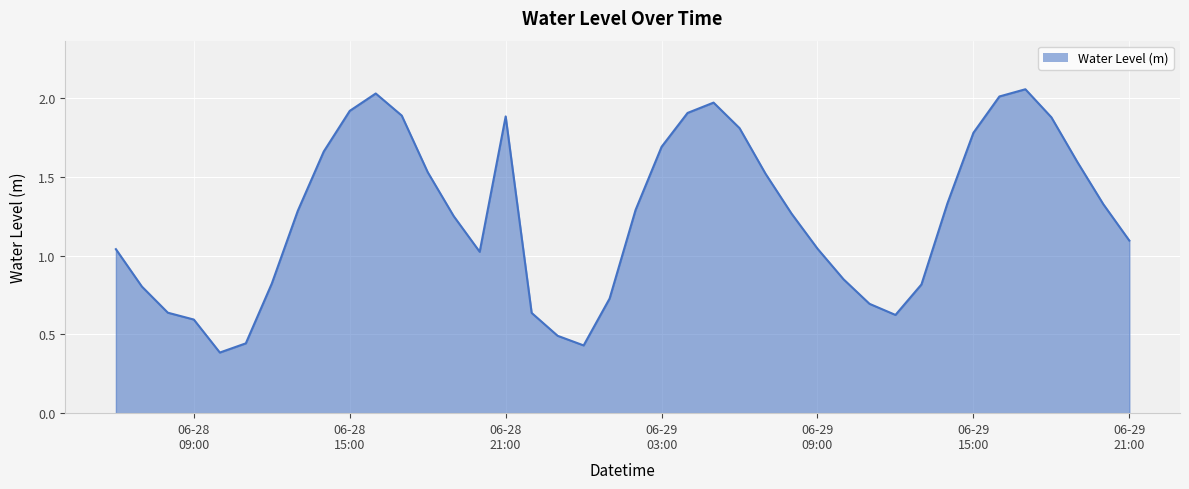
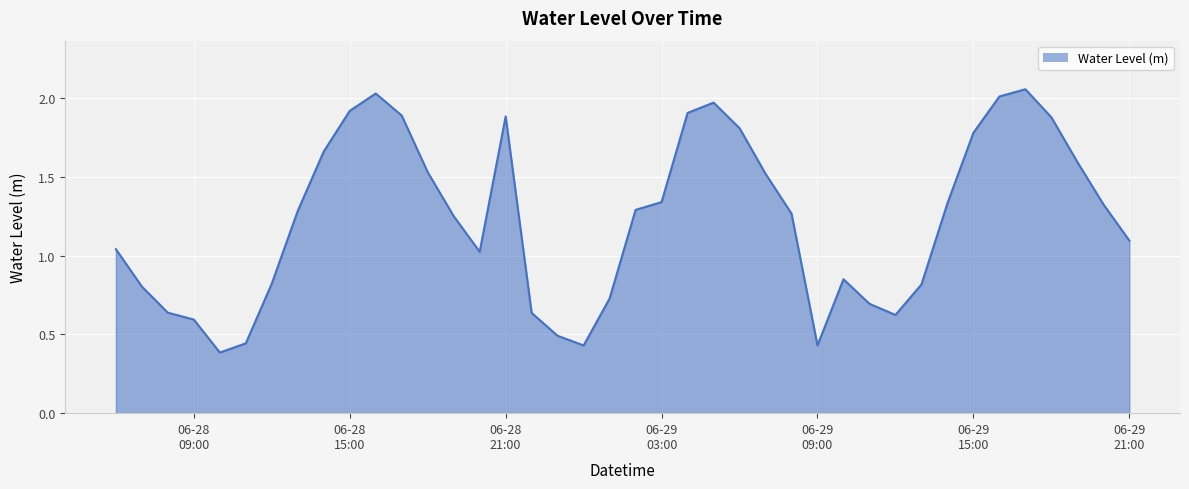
  {
    "06-28 09:00": 0.59,
    "06-28 15:00": 1.92,
    "06-28 21:00": 1.89,
-   "06-29 03:00": 1.69,
-   "06-29 09:00": 1.05,
+   "06-29 03:00": 1.34,
+   "06-29 09:00": 0.43,
    "06-29 15:00": 1.78,
    "06-29 21:00": 1.10
  }
